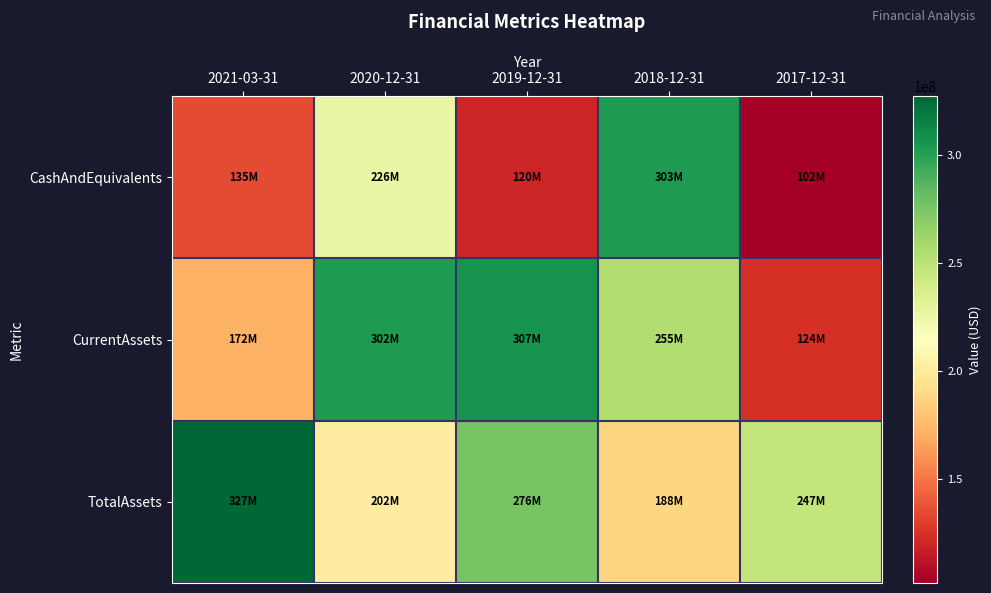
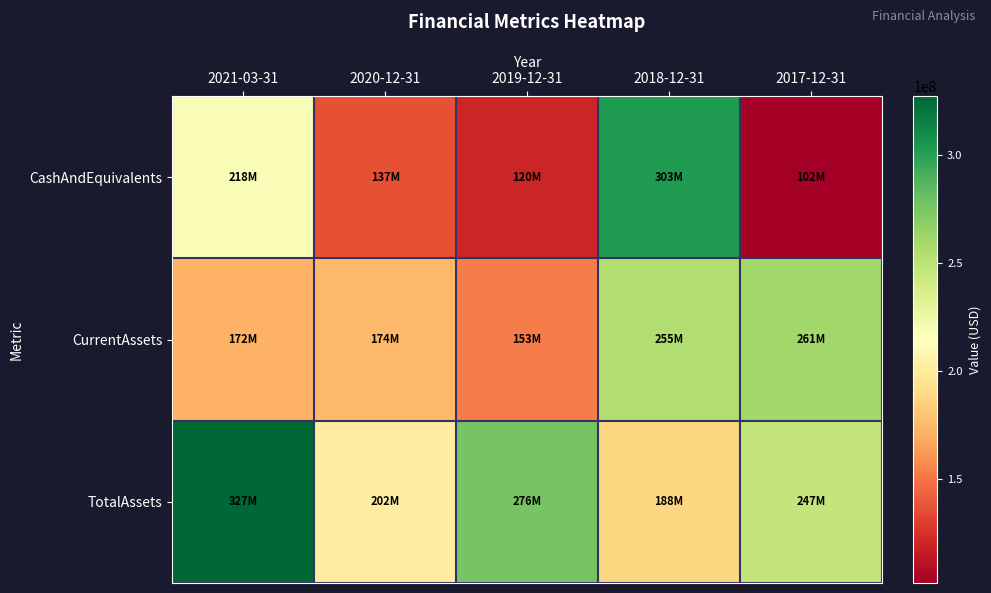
  {
    "CashAndEquivalents": {
-     "2021-03-31": "135M",
-     "2020-12-31": "226M",
+     "2021-03-31": "218M",
+     "2020-12-31": "137M",
      "2019-12-31": "120M",
      "2018-12-31": "303M",
      "2017-12-31": "102M"
    },
    "CurrentAssets": {
      "2021-03-31": "172M",
-     "2020-12-31": "302M",
-     "2019-12-31": "307M",
+     "2020-12-31": "174M",
+     "2019-12-31": "153M",
      "2018-12-31": "255M",
-     "2017-12-31": "124M"
+     "2017-12-31": "261M"
    },
    "TotalAssets": {
      "2021-03-31": "327M",
      "2020-12-31": "202M",
      "2019-12-31": "276M",
      "2018-12-31": "188M",
      "2017-12-31": "247M"
    }
  }
